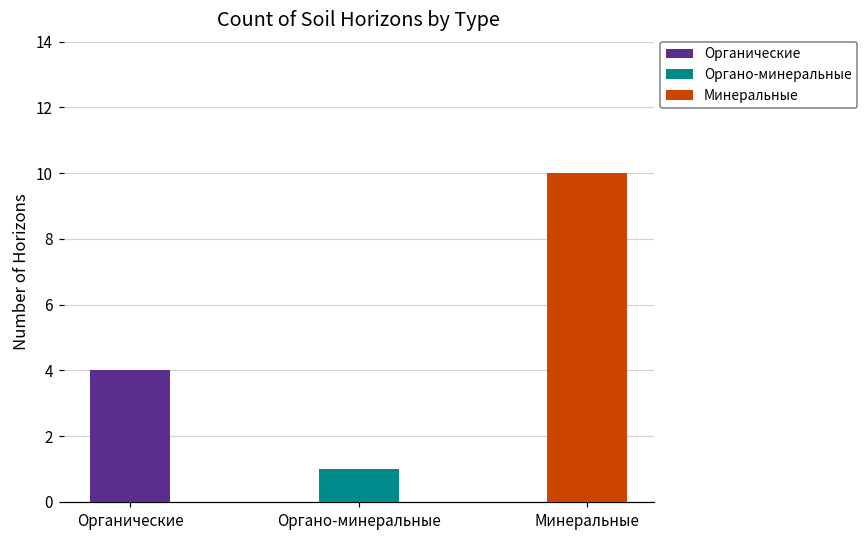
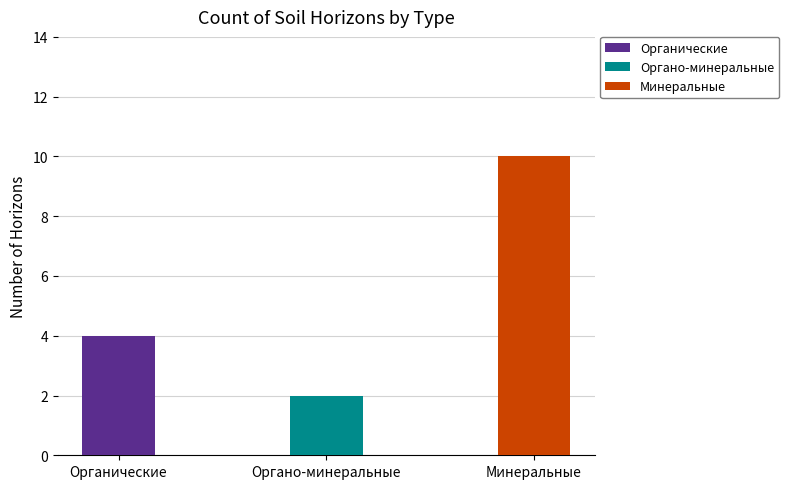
  {
    "Органо-минеральные": {
-     "Органо-минеральные": 1
+     "Органо-минеральные": 2
    },
    "Минеральные": {
      "Минеральные": 10
    }
  }
